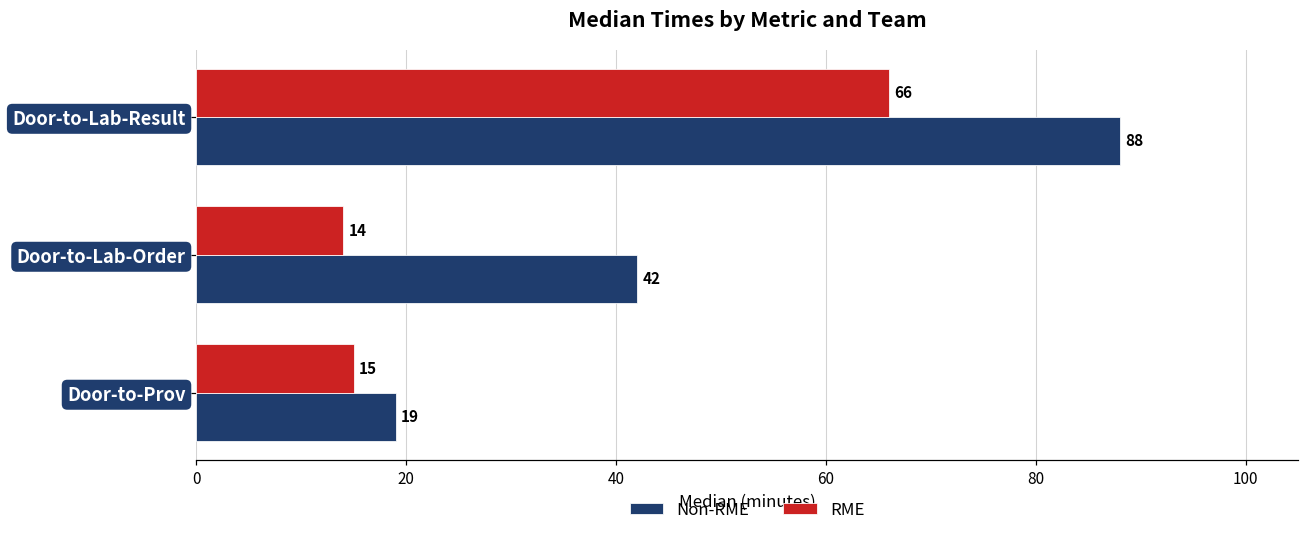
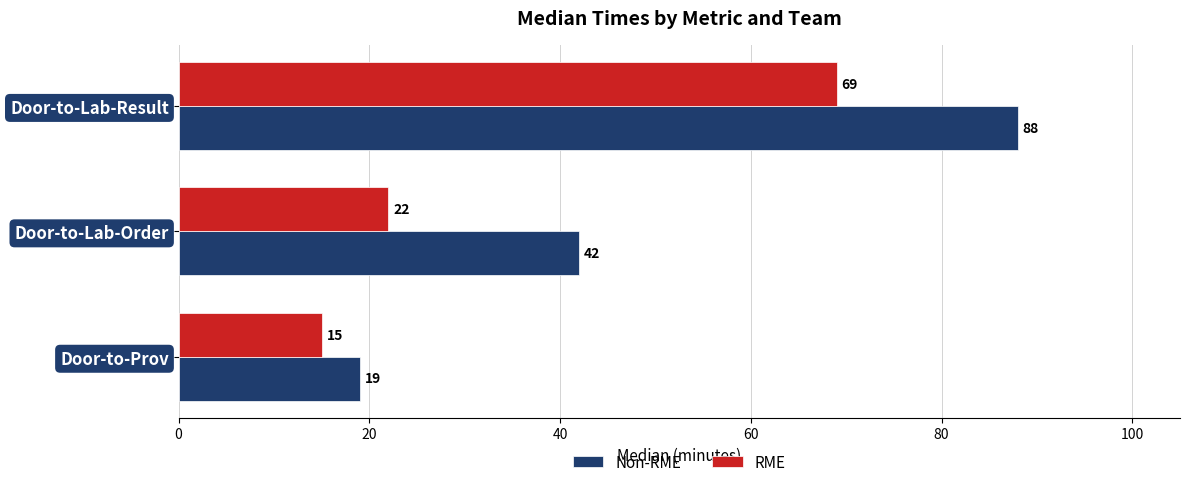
  {
    "Non-RME": {
      "Door-to-Lab-Result": 88,
      "Door-to-Lab-Order": 42,
      "Door-to-Prov": 19
    },
    "RME": {
-     "Door-to-Lab-Result": 66,
-     "Door-to-Lab-Order": 14,
+     "Door-to-Lab-Result": 69,
+     "Door-to-Lab-Order": 22,
      "Door-to-Prov": 15
    }
  }
